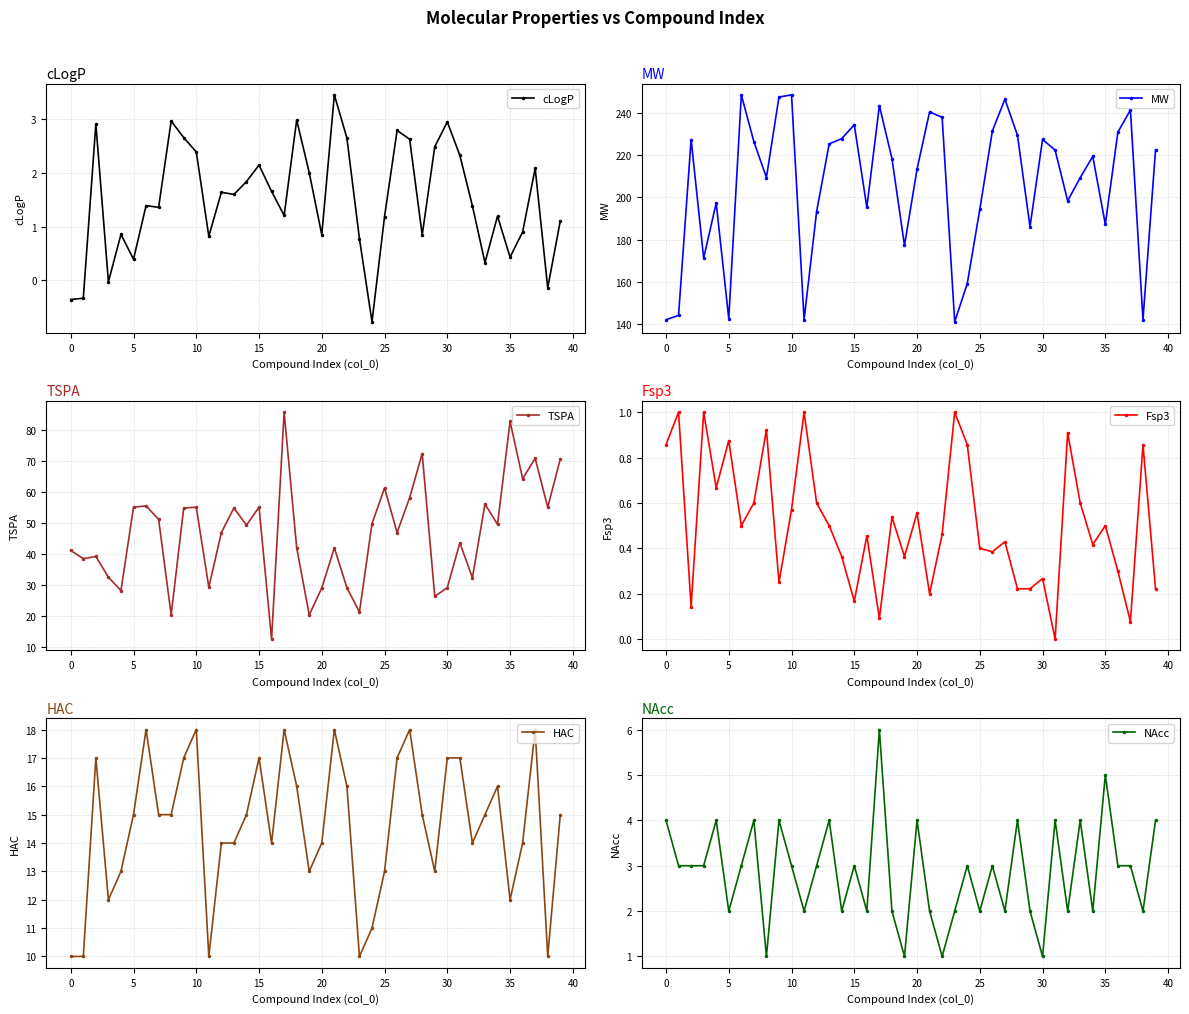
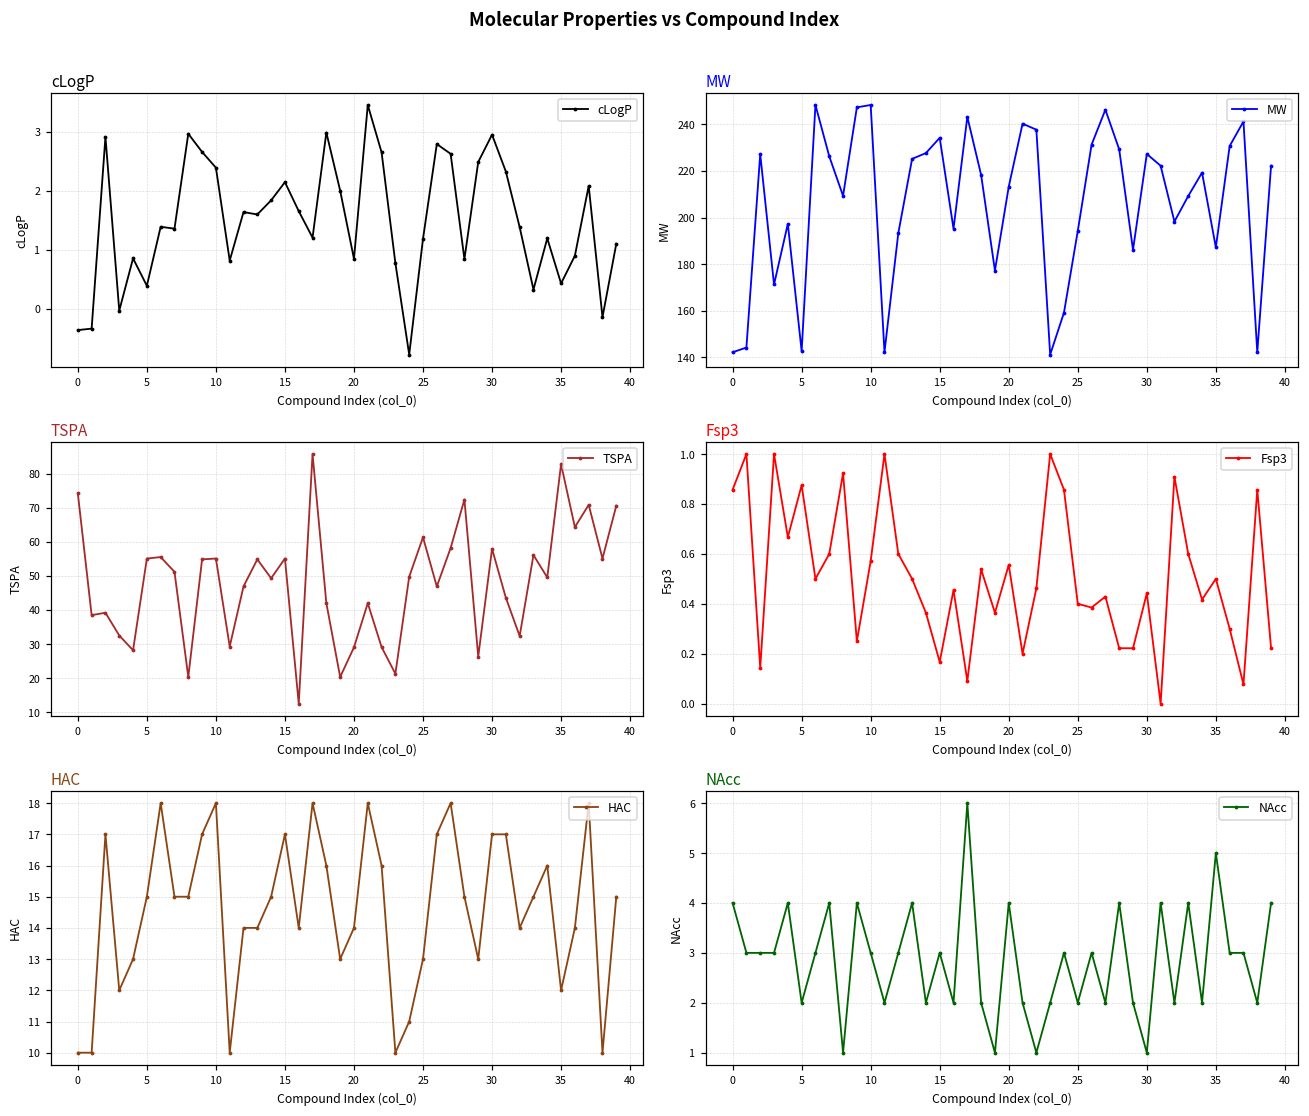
  {
    "cLogP": {
      "0": -0.4,
      "5": 0.4,
      "10": 2.4,
      "15": 2.1,
      "20": 0.8,
      "25": 1.2,
      "30": 3.0,
      "35": 0.4
    },
    "MW": {
      "0": 142,
      "5": 143,
      "10": 248,
      "15": 234,
      "20": 213,
      "25": 194,
      "30": 227,
      "35": 187
    },
    "TSPA": {
-     "0": 41,
+     "0": 74,
      "5": 55,
      "10": 55,
      "15": 55,
      "20": 29,
      "25": 61,
-     "30": 29,
+     "30": 58,
      "35": 83
    },
    "Fsp3": {
      "0": 0.86,
      "5": 0.88,
      "10": 0.57,
      "15": 0.17,
      "20": 0.56,
      "25": 0.40,
-     "30": 0.27,
+     "30": 0.44,
      "35": 0.50
    },
    "HAC": {
      "0": 10.0,
      "5": 15.0,
      "10": 18.0,
      "15": 17.0,
      "20": 14.0,
      "25": 13.0,
      "30": 17.0,
      "35": 12.0
    },
    "NAcc": {
      "0": 4.0,
      "5": 2.0,
      "10": 3.0,
      "15": 3.0,
      "20": 4.0,
      "25": 2.0,
      "30": 1.0,
      "35": 5.0
    }
  }
